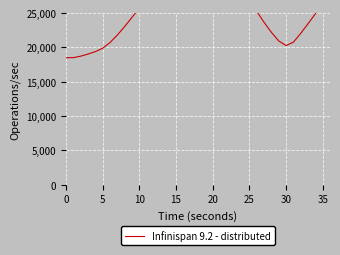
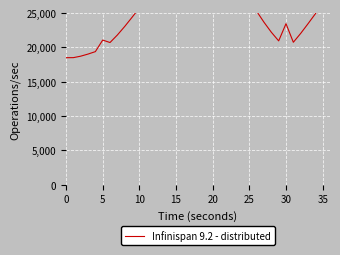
  {
    "0": "18,000",
-   "5": "20,000",
-   "30": "20,000"
+   "5": "21,000",
+   "30": "23,000"
  }
